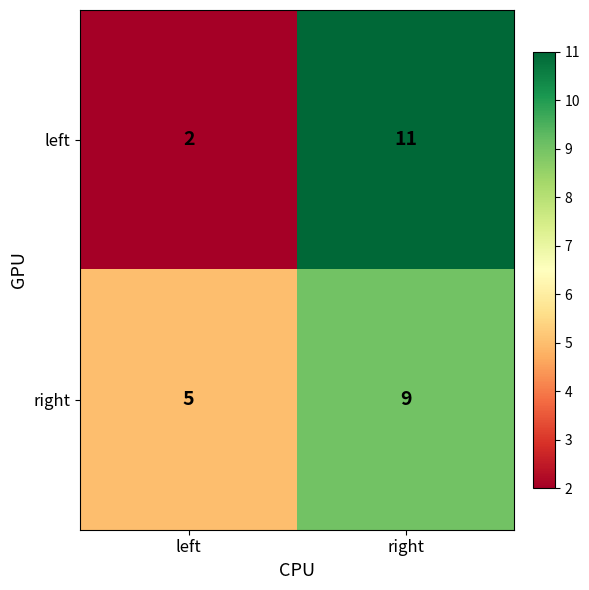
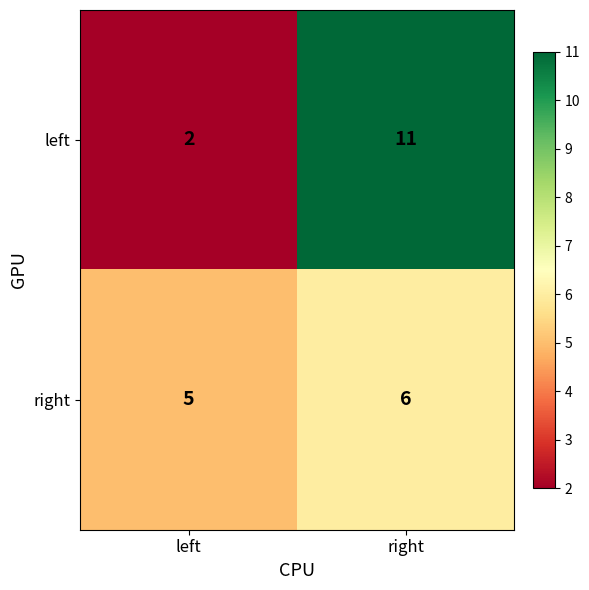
  {
    "left": {
      "left": 2,
      "right": 11
    },
    "right": {
      "left": 5,
-     "right": 9
+     "right": 6
    }
  }
